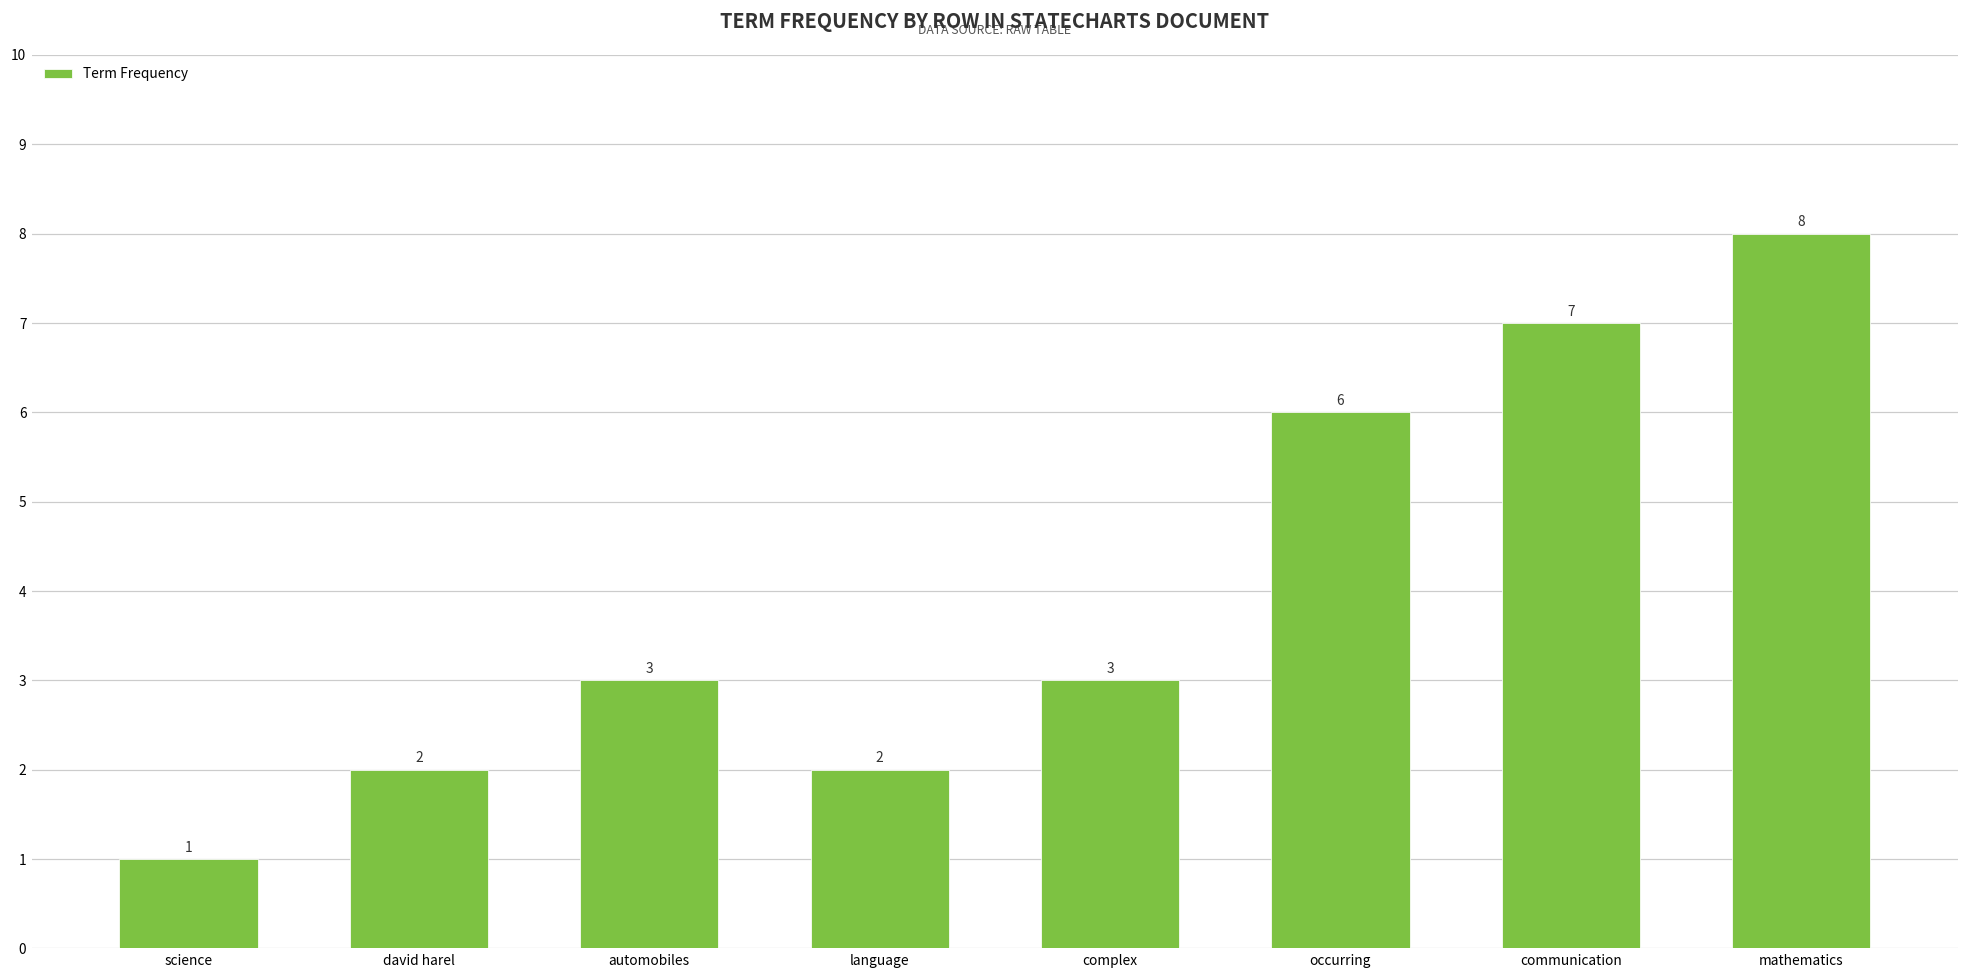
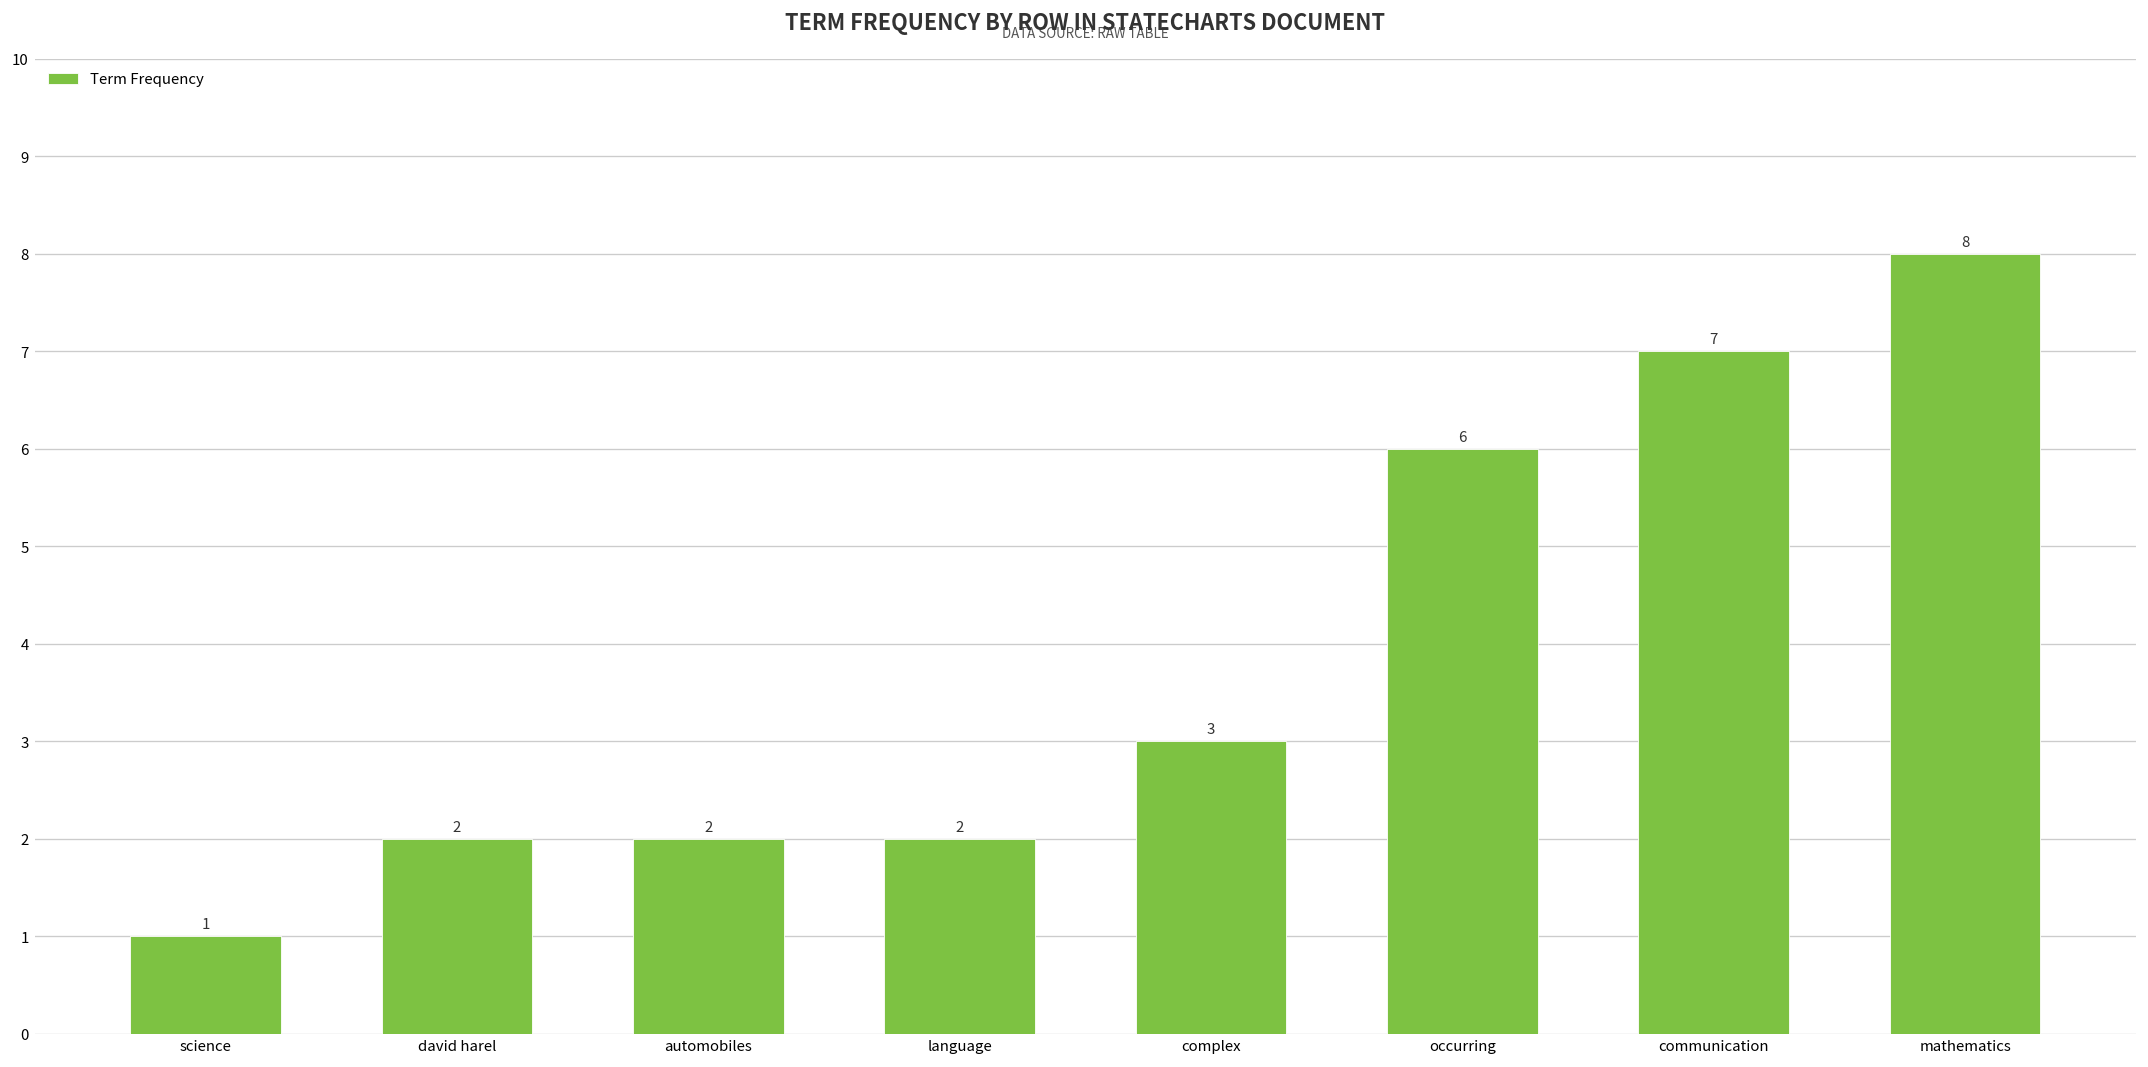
  {
    "science": 1,
    "david harel": 2,
-   "automobiles": 3,
+   "automobiles": 2,
    "language": 2,
    "complex": 3,
    "occurring": 6,
    "communication": 7,
    "mathematics": 8
  }
